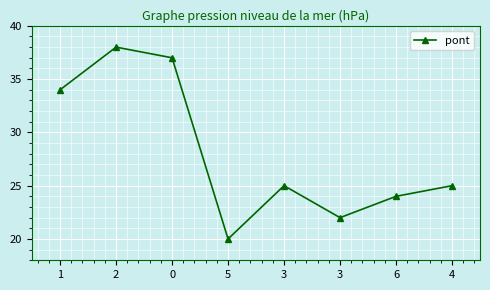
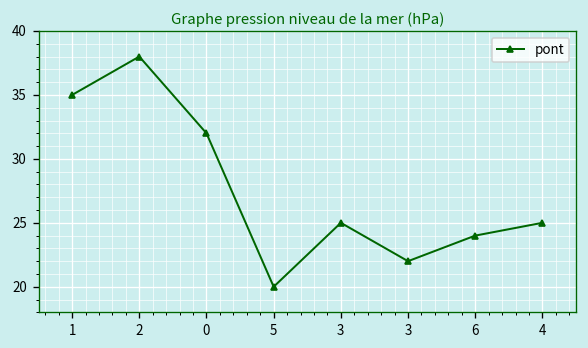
  {
-   "1": 34,
+   "1": 35,
    "2": 38,
-   "0": 37,
+   "0": 32,
    "5": 20,
    "6": 24,
    "4": 25
  }
